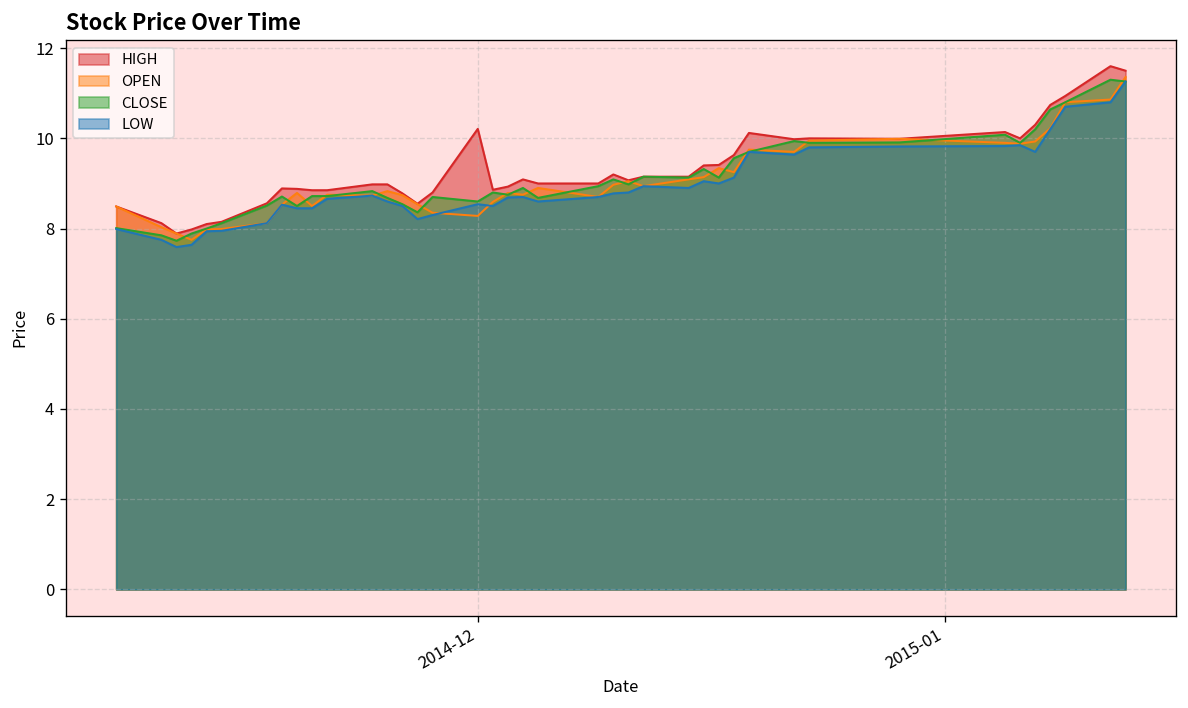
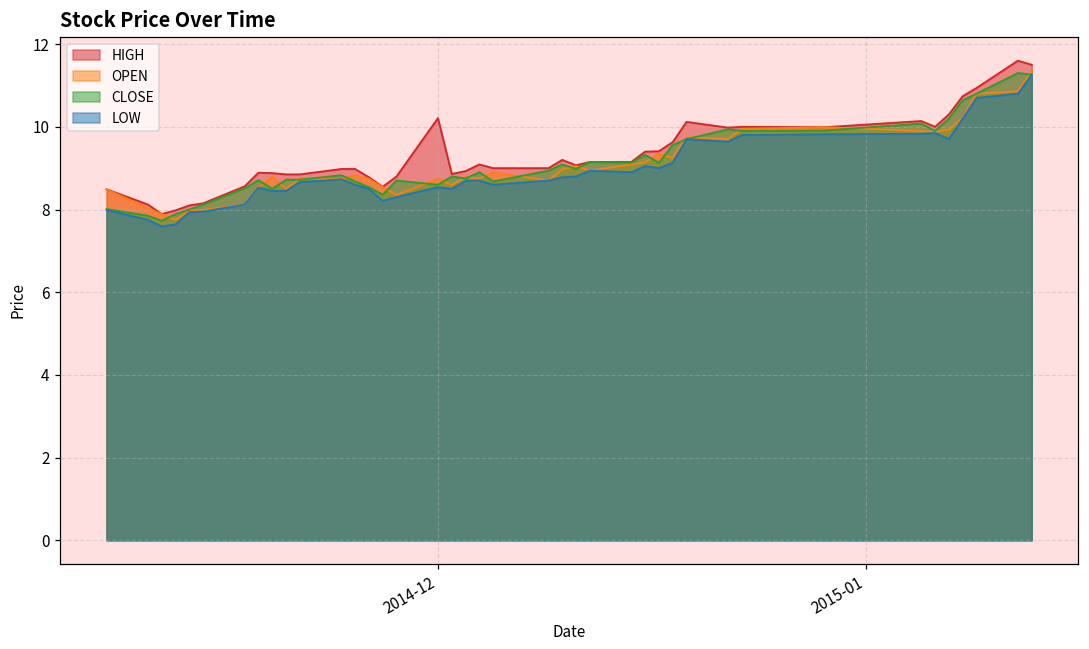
  {
    "HIGH": {
      "2014-12": 10.2
    },
    "OPEN": {
-     "2014-12": 8.3
+     "2014-12": 8.7
    }
  }
